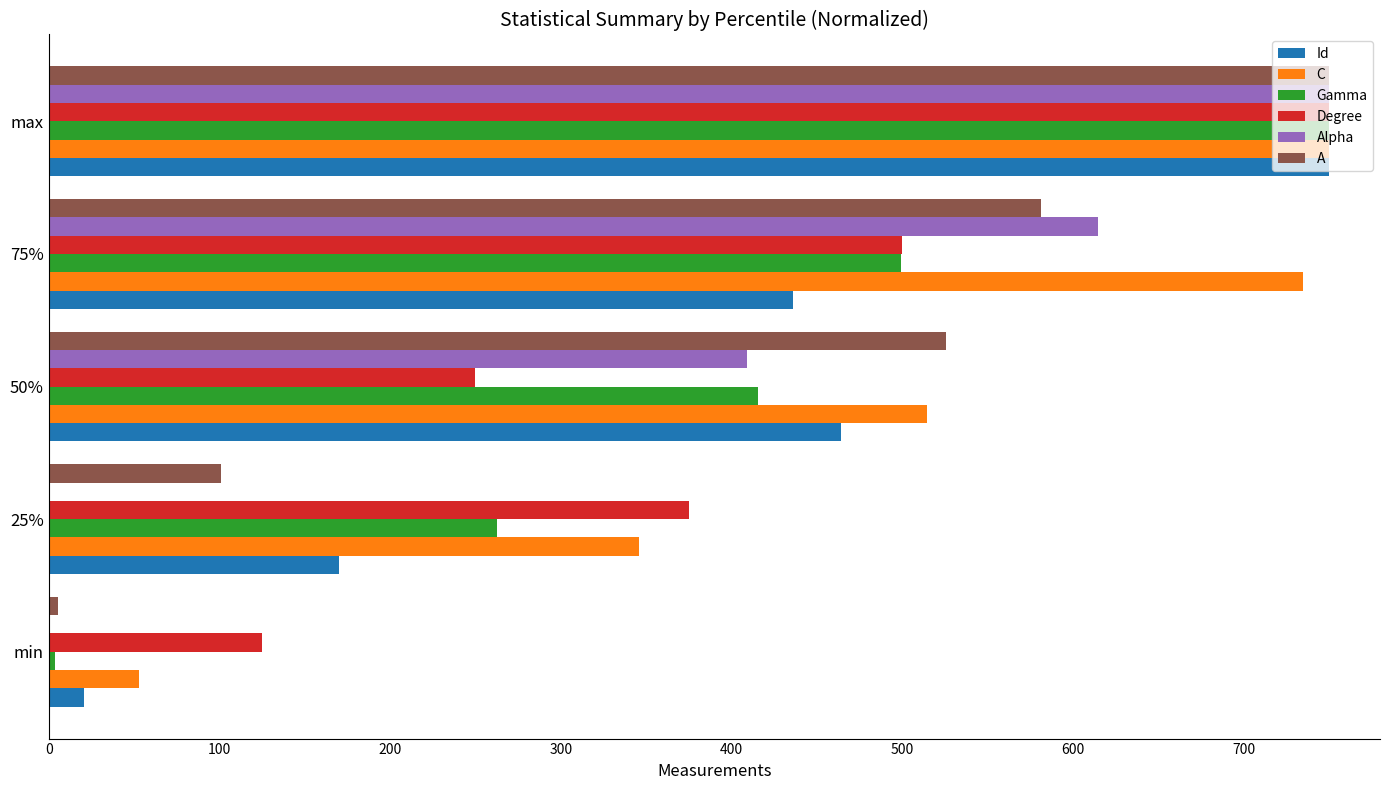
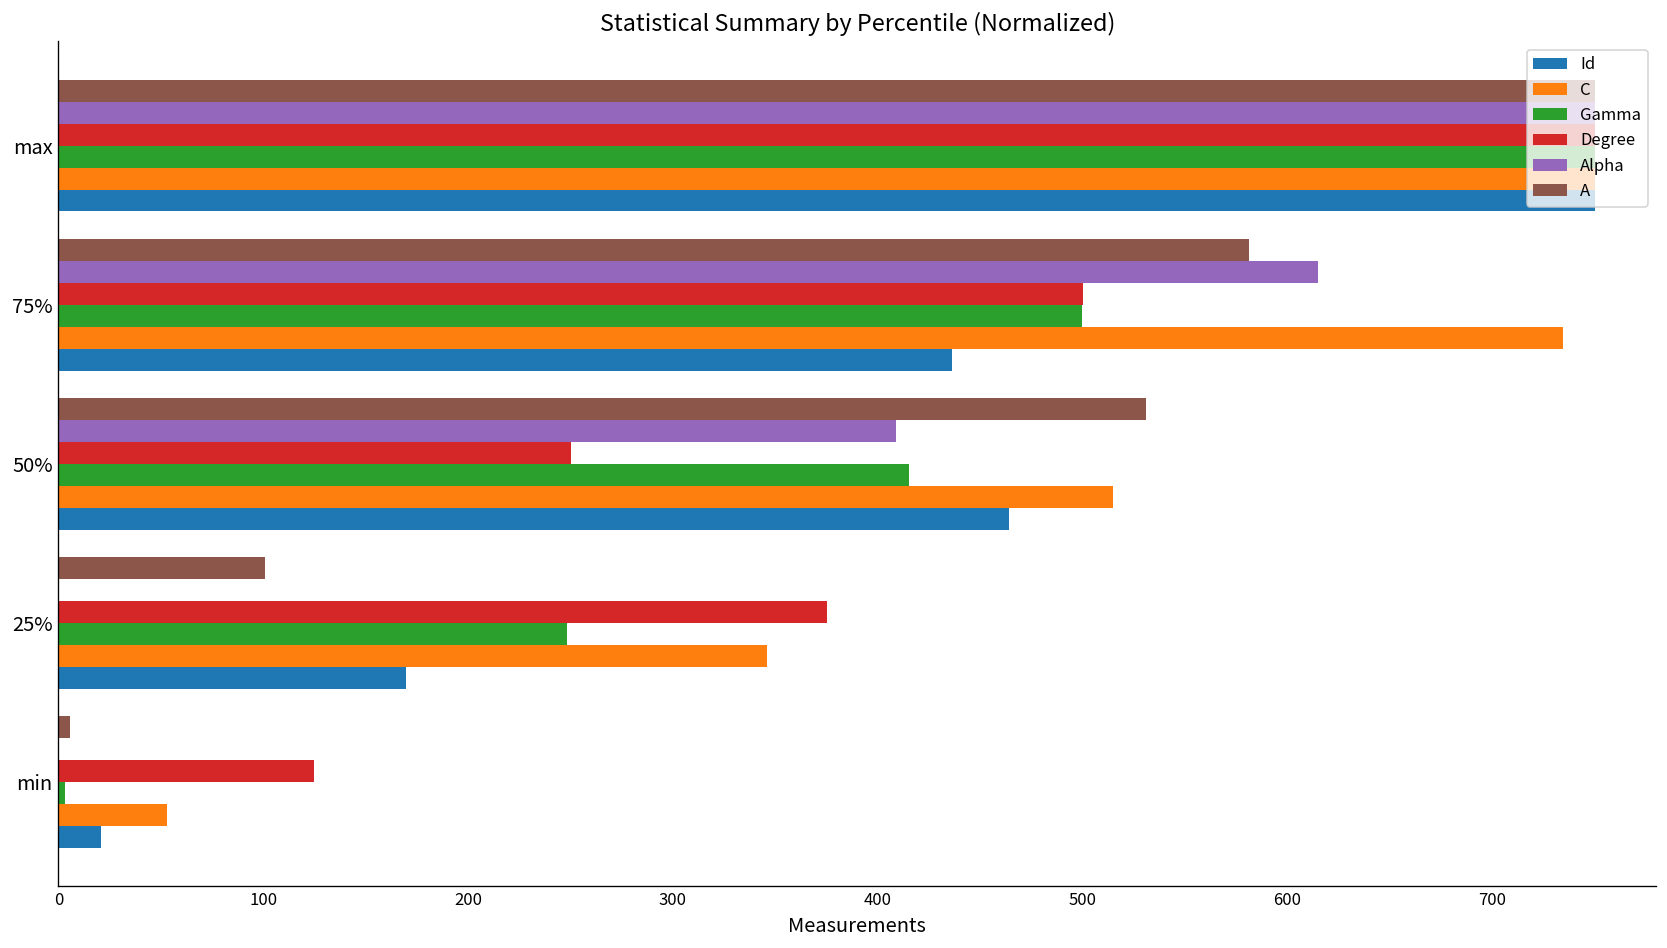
  {
    "Id": {
      "75%": 436,
      "50%": 464,
      "25%": 170,
      "min": 21
    },
    "C": {
      "75%": 735,
      "50%": 515,
      "25%": 346,
      "min": 53
    },
    "Gamma": {
      "75%": 500,
      "50%": 415,
-     "25%": 262,
+     "25%": 248,
      "min": 3
    },
    "Degree": {
      "75%": 500,
      "50%": 250,
      "25%": 375,
      "min": 125
    },
    "Alpha": {
      "75%": 615,
      "50%": 409
    },
    "A": {
      "75%": 581,
-     "50%": 526,
+     "50%": 531,
      "25%": 101,
      "min": 5
    }
  }
